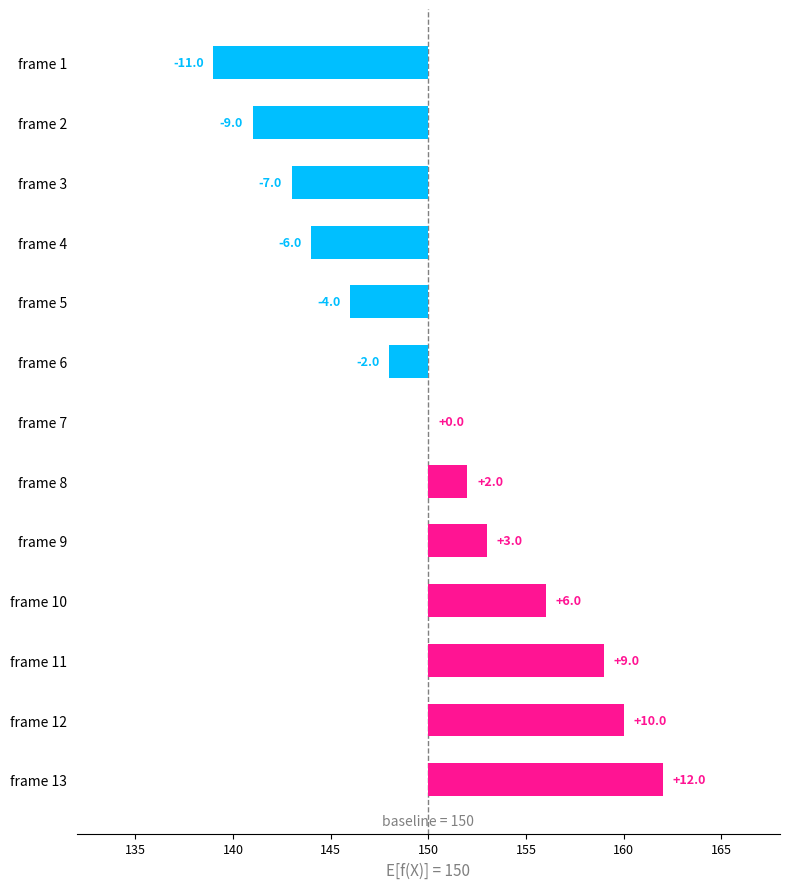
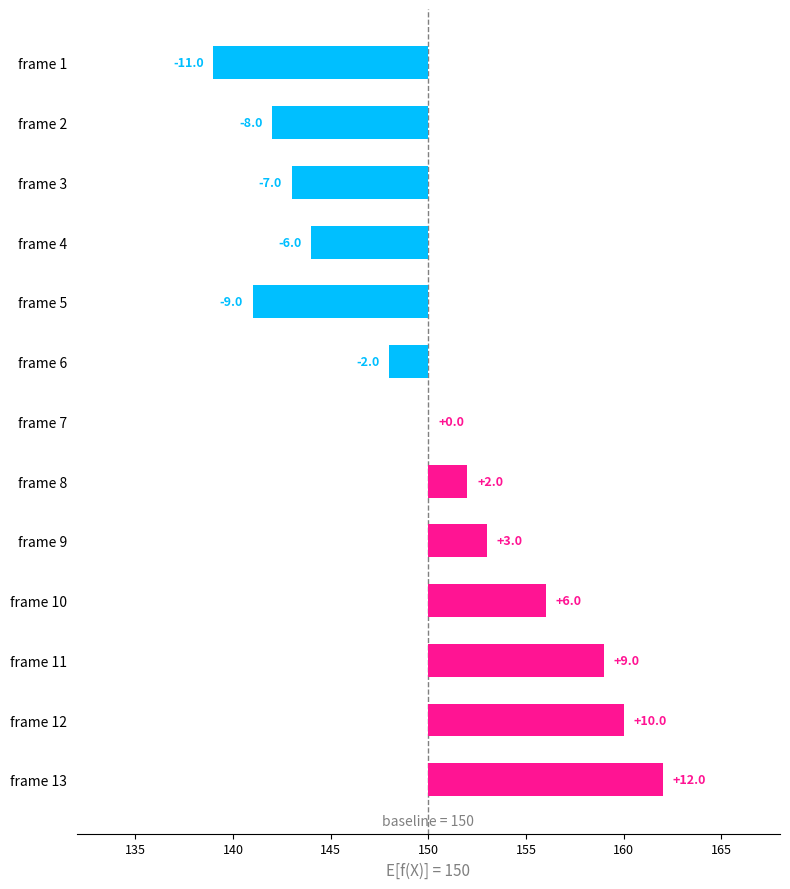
  {
    "frame 1": "-11.0",
-   "frame 2": "-9.0",
+   "frame 2": "-8.0",
    "frame 3": "-7.0",
    "frame 4": "-6.0",
-   "frame 5": "-4.0",
+   "frame 5": "-9.0",
    "frame 6": "-2.0",
    "frame 7": "+0.0",
    "frame 8": "+2.0",
    "frame 9": "+3.0",
    "frame 10": "+6.0",
    "frame 11": "+9.0",
    "frame 12": "+10.0",
    "frame 13": "+12.0"
  }
